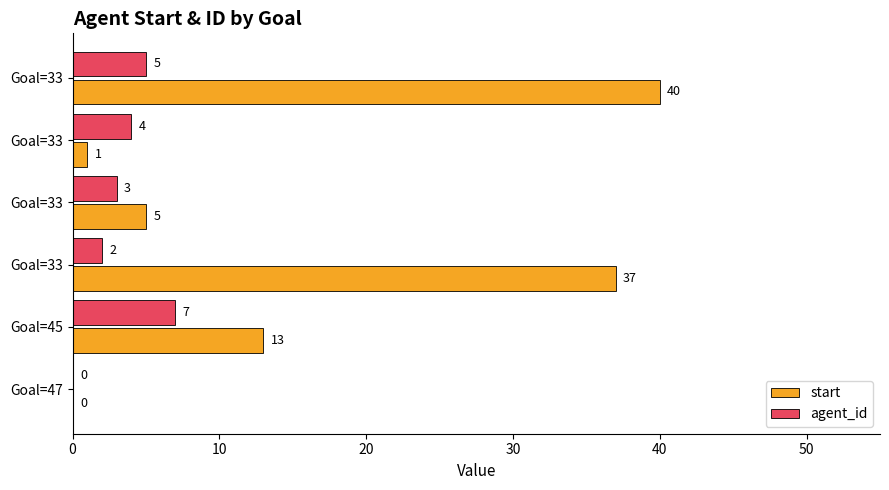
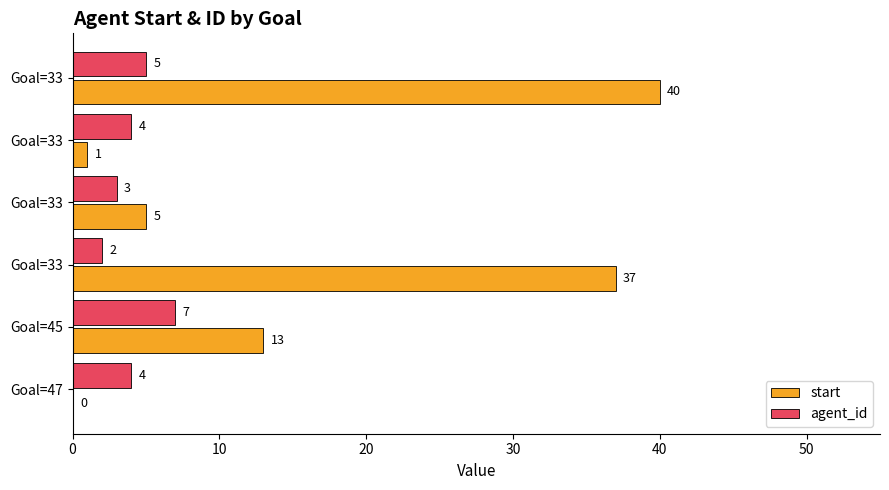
  {
    "start": {
      "Goal=45": 13,
      "Goal=47": 0
    },
    "agent_id": {
      "Goal=45": 7,
-     "Goal=47": 0
+     "Goal=47": 4
    }
  }
